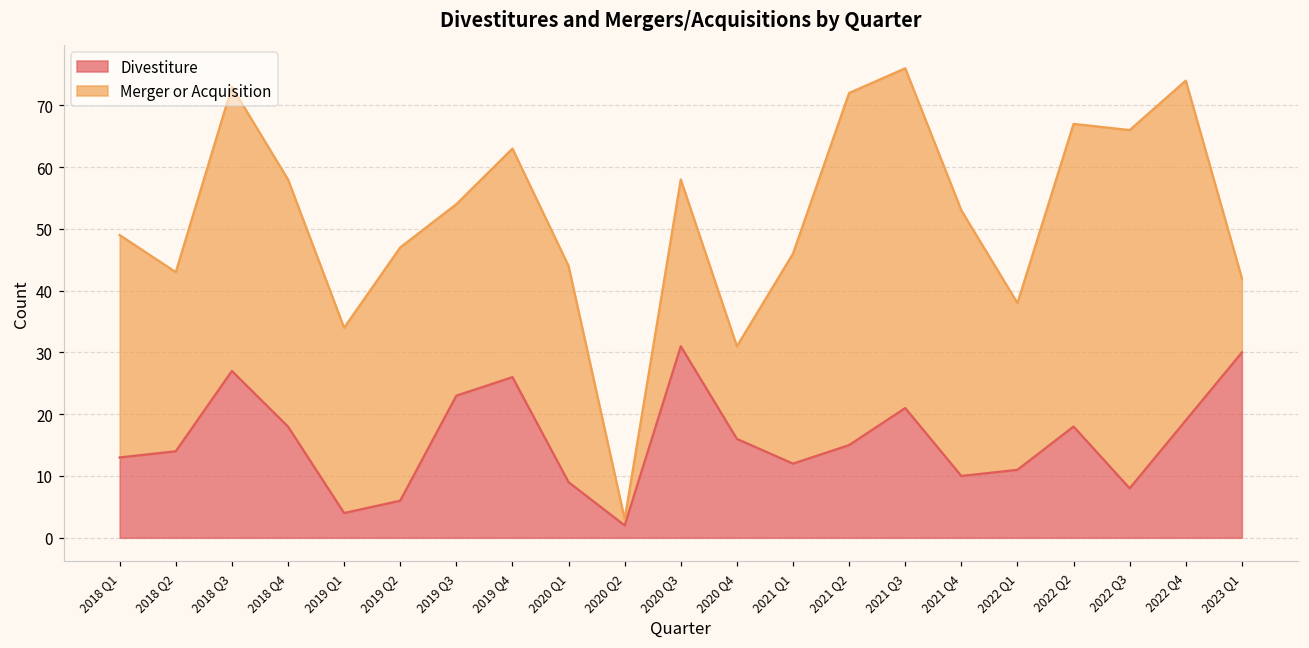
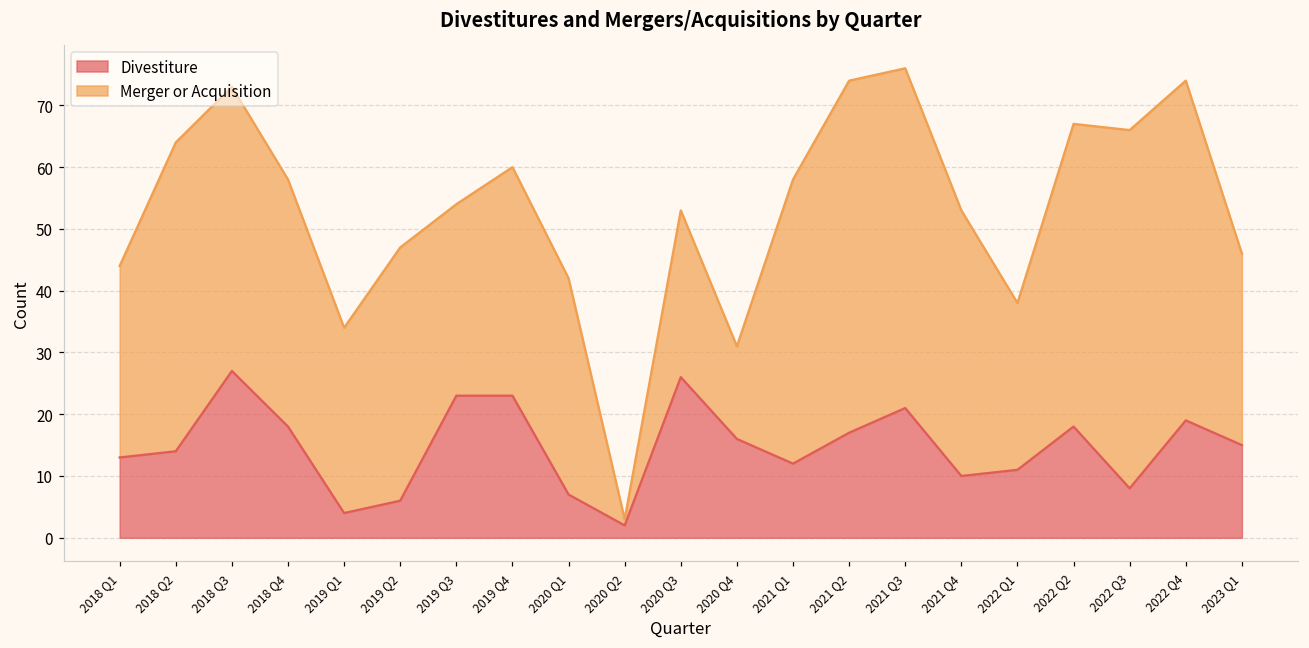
  {
    "Divestiture": {
      "2018 Q1": 13,
      "2018 Q2": 14,
      "2018 Q3": 27,
      "2018 Q4": 18,
      "2019 Q1": 4,
      "2019 Q2": 6,
      "2019 Q3": 23,
-     "2019 Q4": 26,
-     "2020 Q1": 9,
+     "2019 Q4": 23,
+     "2020 Q1": 7,
      "2020 Q2": 2,
-     "2020 Q3": 31,
+     "2020 Q3": 26,
      "2020 Q4": 16,
      "2021 Q1": 12,
-     "2021 Q2": 15,
+     "2021 Q2": 17,
      "2021 Q3": 21,
      "2021 Q4": 10,
      "2022 Q1": 11,
      "2022 Q2": 18,
      "2022 Q3": 8,
      "2022 Q4": 19,
-     "2023 Q1": 30
+     "2023 Q1": 15
    },
    "Merger or Acquisition": {
-     "2018 Q1": 36,
-     "2018 Q2": 29,
+     "2018 Q1": 31,
+     "2018 Q2": 50,
      "2018 Q4": 40,
      "2019 Q1": 30,
      "2019 Q2": 41,
      "2019 Q3": 31,
      "2019 Q4": 37,
      "2020 Q1": 35,
      "2020 Q2": 1,
      "2020 Q3": 27,
      "2020 Q4": 15,
-     "2021 Q1": 34,
+     "2021 Q1": 46,
      "2021 Q2": 57,
      "2021 Q3": 55,
      "2021 Q4": 43,
      "2022 Q1": 27,
      "2022 Q2": 49,
      "2022 Q3": 58,
      "2022 Q4": 55,
-     "2023 Q1": 12
+     "2023 Q1": 31
    }
  }
